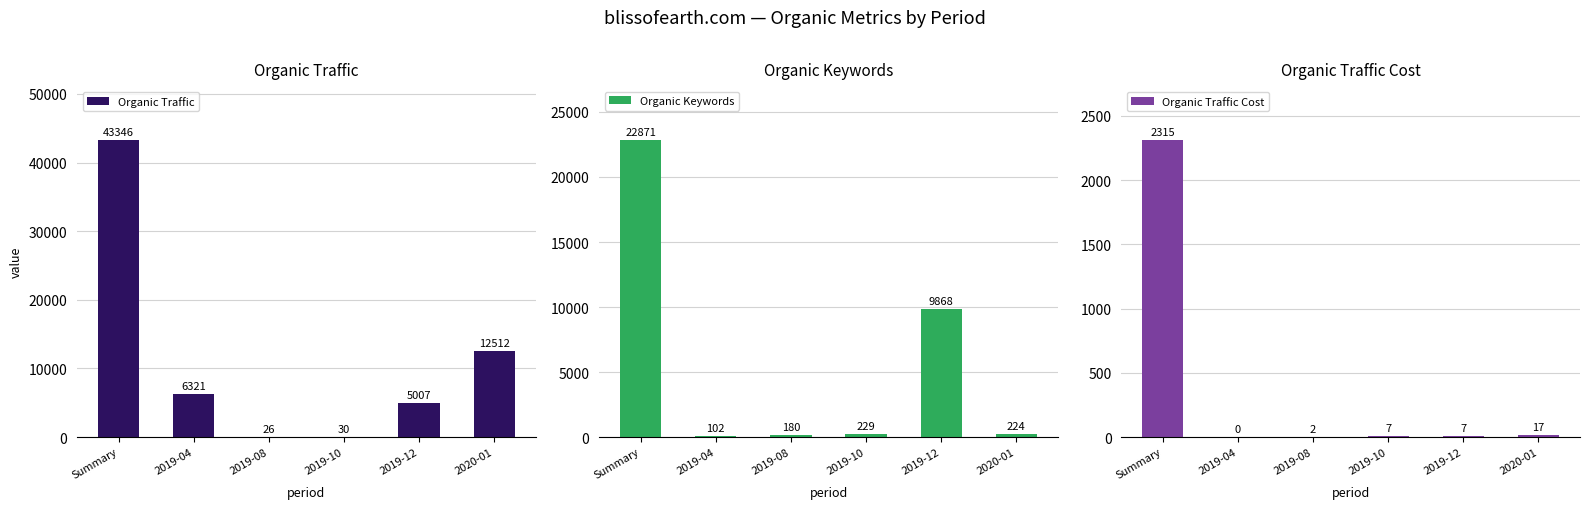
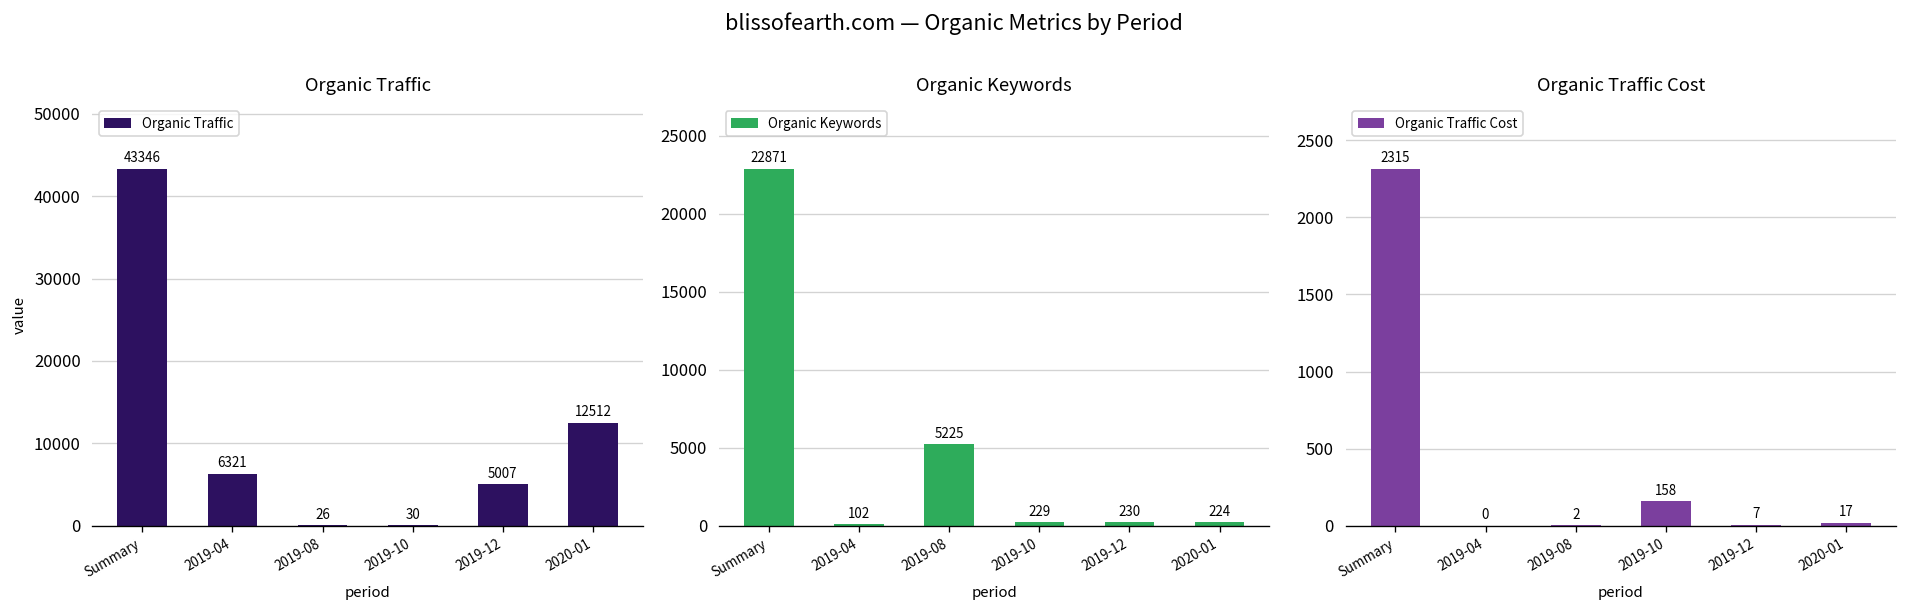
  {
    "Organic Traffic": {
      "Summary": 43346,
      "2019-04": 6321,
      "2019-08": 26,
      "2019-10": 30,
      "2019-12": 5007,
      "2020-01": 12512
    },
    "Organic Keywords": {
      "Summary": 22871,
      "2019-04": 102,
-     "2019-08": 180,
+     "2019-08": 5225,
      "2019-10": 229,
-     "2019-12": 9868,
+     "2019-12": 230,
      "2020-01": 224
    },
    "Organic Traffic Cost": {
      "Summary": 2315,
      "2019-04": 0,
      "2019-08": 2,
-     "2019-10": 7,
+     "2019-10": 158,
      "2019-12": 7,
      "2020-01": 17
    }
  }
